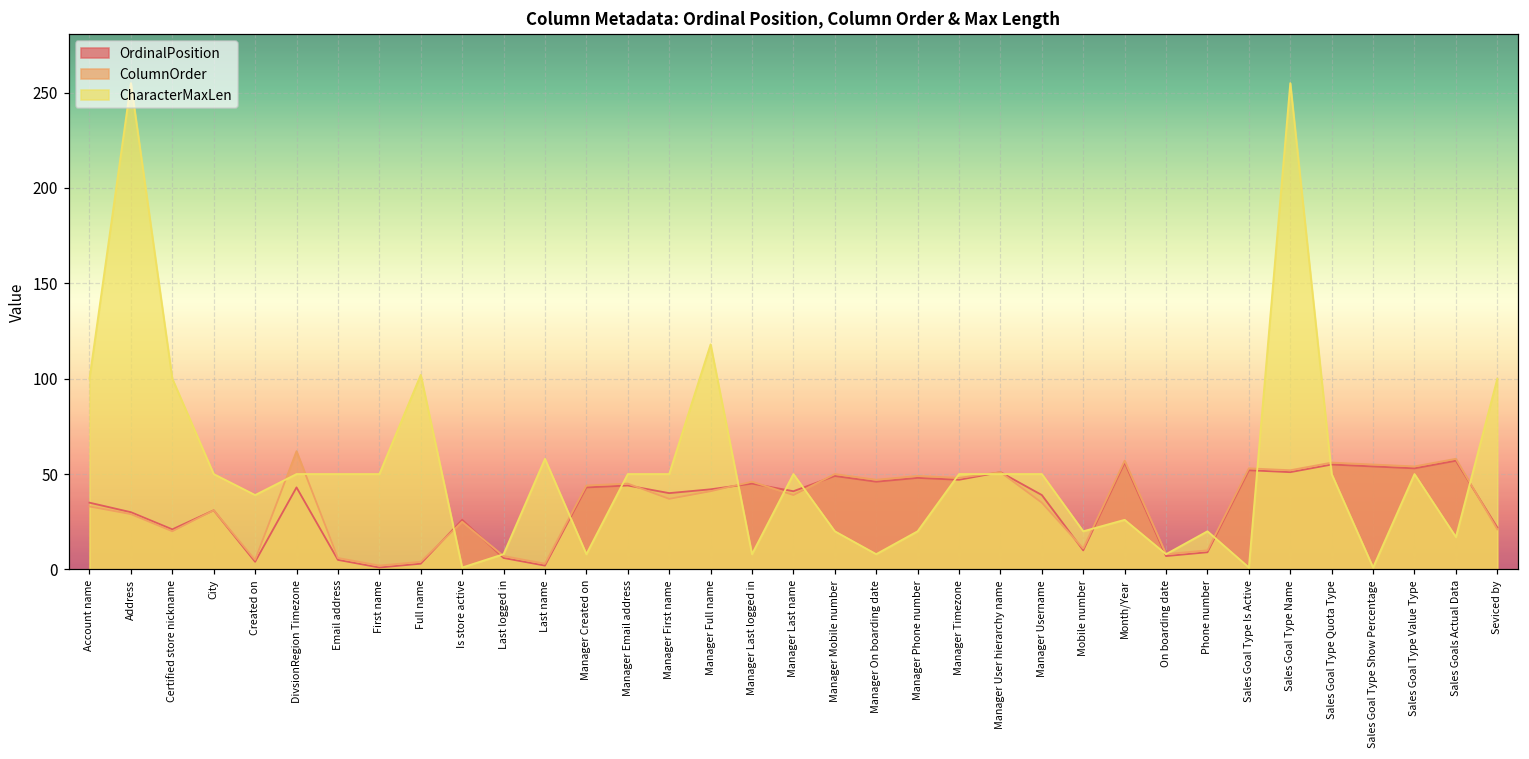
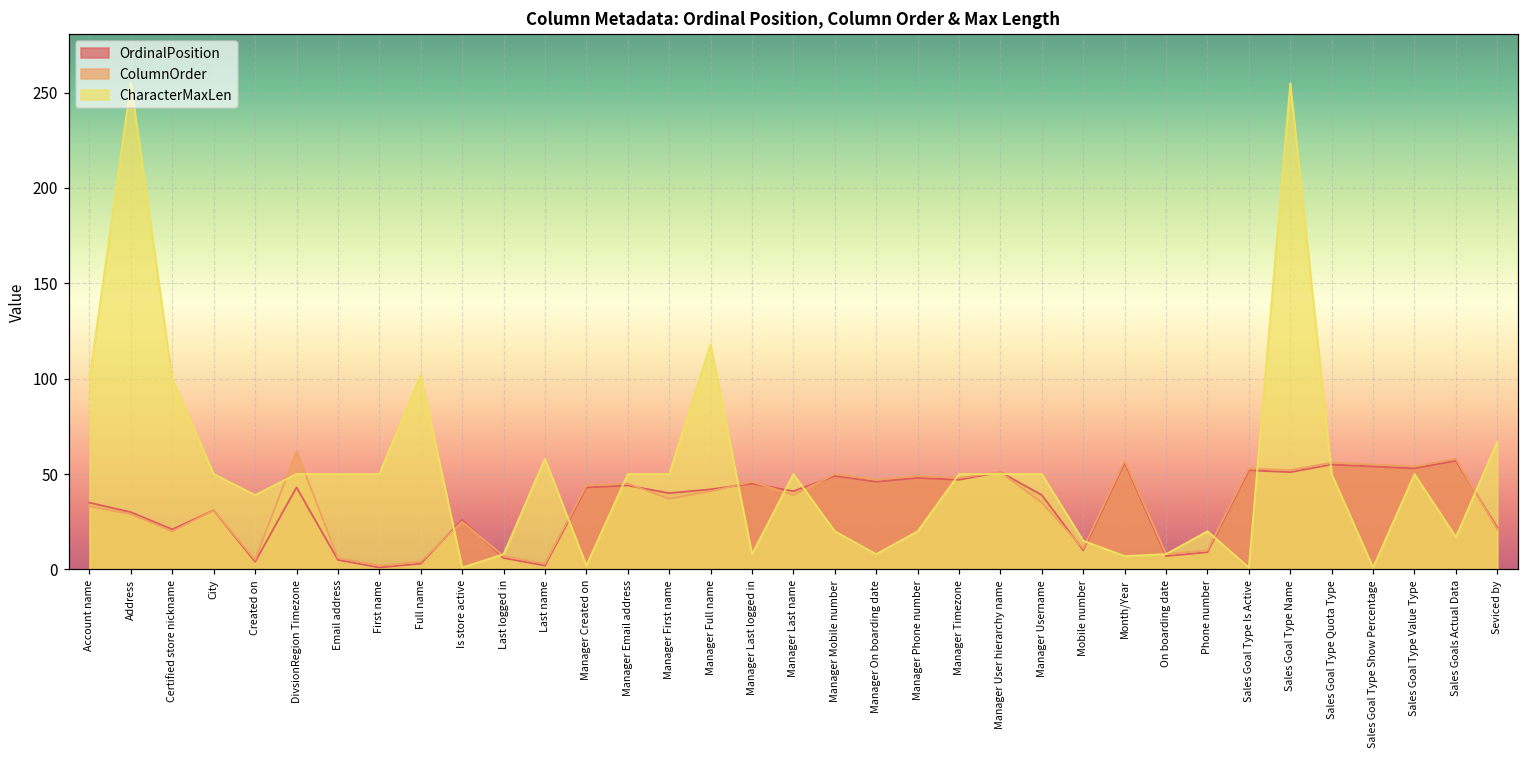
  {
    "OrdinalPosition": {
      "Account name": 35,
      "DivsionRegion Timezone": 43,
      "Manager First name": 40,
      "Manager Last name": 41,
      "Manager Username": 39
    },
    "ColumnOrder": {
      "Account name": 33,
      "DivsionRegion Timezone": 62,
      "Manager First name": 37,
      "Manager Last name": 39,
      "Manager Username": 35
    },
    "CharacterMaxLen": {
      "Account name": 100,
      "Certified store nickname": 100,
      "City": 50,
      "Created on": 39,
      "DivsionRegion Timezone": 50,
      "Email address": 50,
      "First name": 50,
      "Full name": 102,
      "Is store active": 1,
      "Last name": 58,
-     "Manager Created on": 8,
+     "Manager Created on": 2,
      "Manager Email address": 50,
      "Manager First name": 50,
      "Manager Full name": 118,
      "Manager Last logged in": 8,
      "Manager Last name": 50,
      "Manager Mobile number": 20,
      "Manager On boarding date": 8,
      "Manager Phone number": 20,
      "Manager Timezone": 50,
      "Manager Username": 50,
-     "Mobile number": 20,
-     "Month/Year": 26,
+     "Mobile number": 15,
+     "Month/Year": 7,
      "Phone number": 20,
      "Sales Goal Type Is Active": 1,
      "Sales Goal Type Name": 255,
      "Sales Goal Type Quota Type": 50,
      "Sales Goal Type Show Percentage": 1,
      "Sales Goal Type Value Type": 50,
      "Sales Goals Actual Data": 17,
-     "Seviced by": 100
+     "Seviced by": 67
    }
  }
